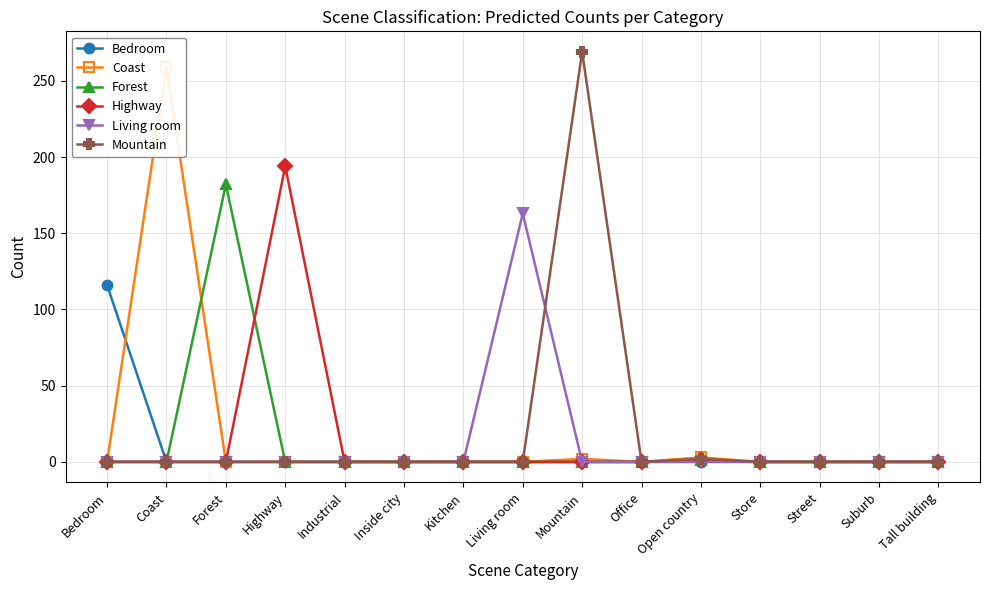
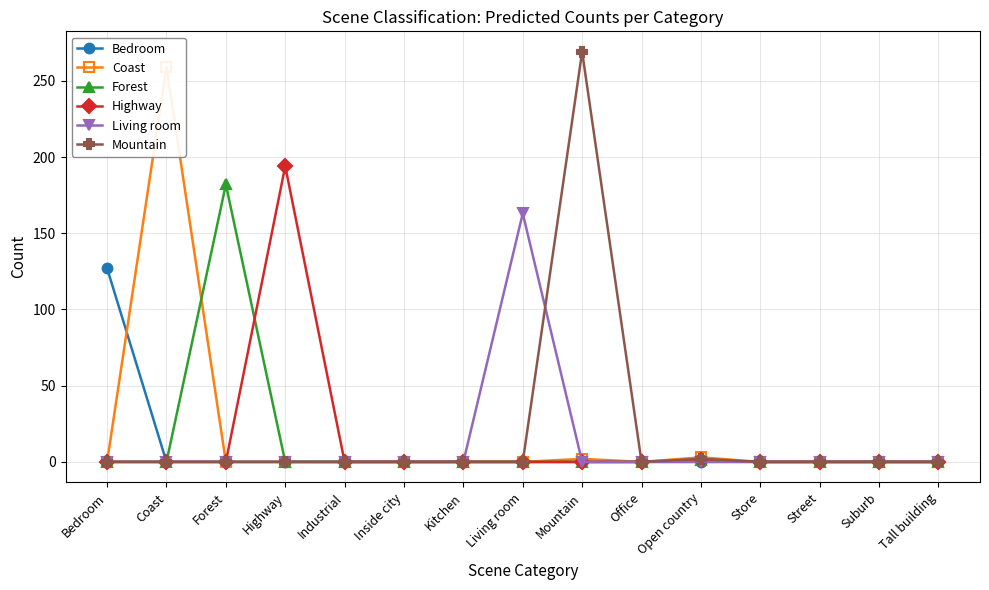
  {
    "Bedroom": {
-     "Bedroom": 116
+     "Bedroom": 127
    },
    "Coast": {
      "Mountain": 2
    },
    "Forest": {
      "Forest": 182
    },
    "Highway": {
      "Highway": 194
    },
    "Living room": {
      "Living room": 163
    },
    "Mountain": {
      "Mountain": 269
    }
  }
